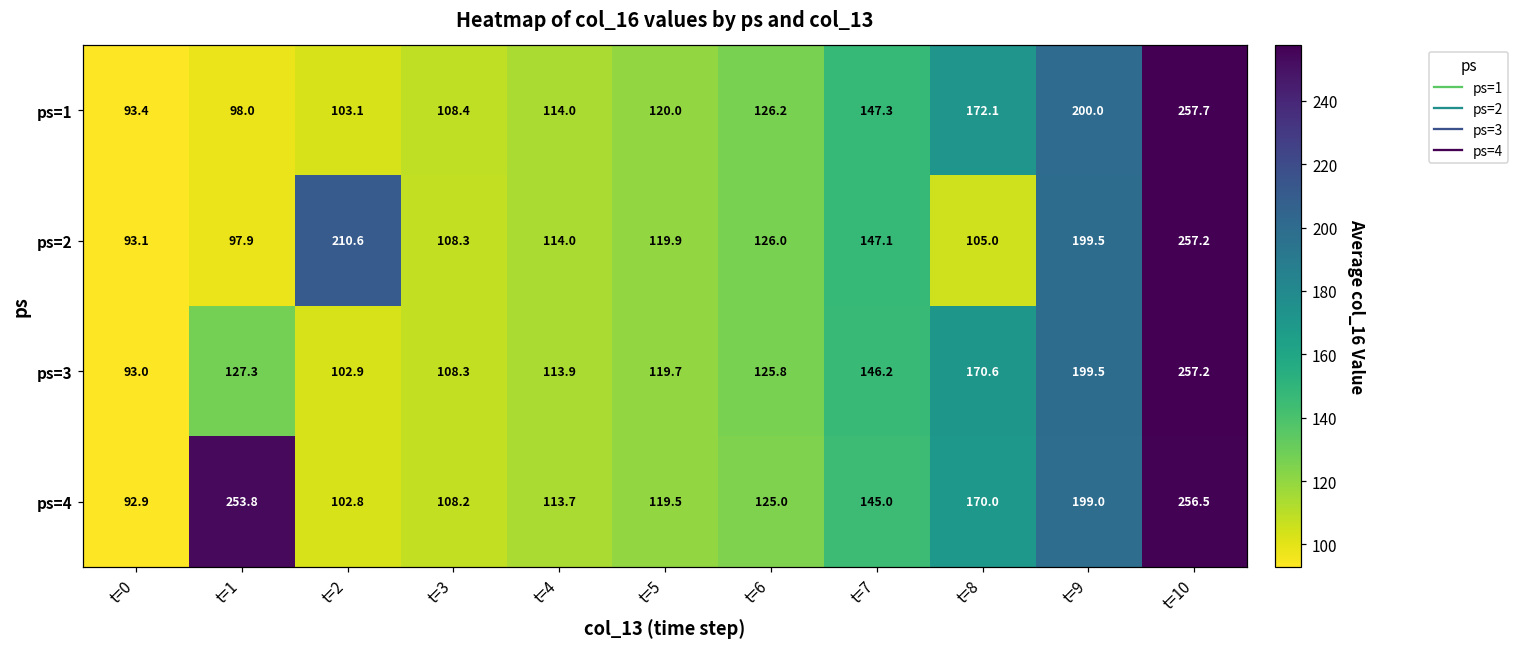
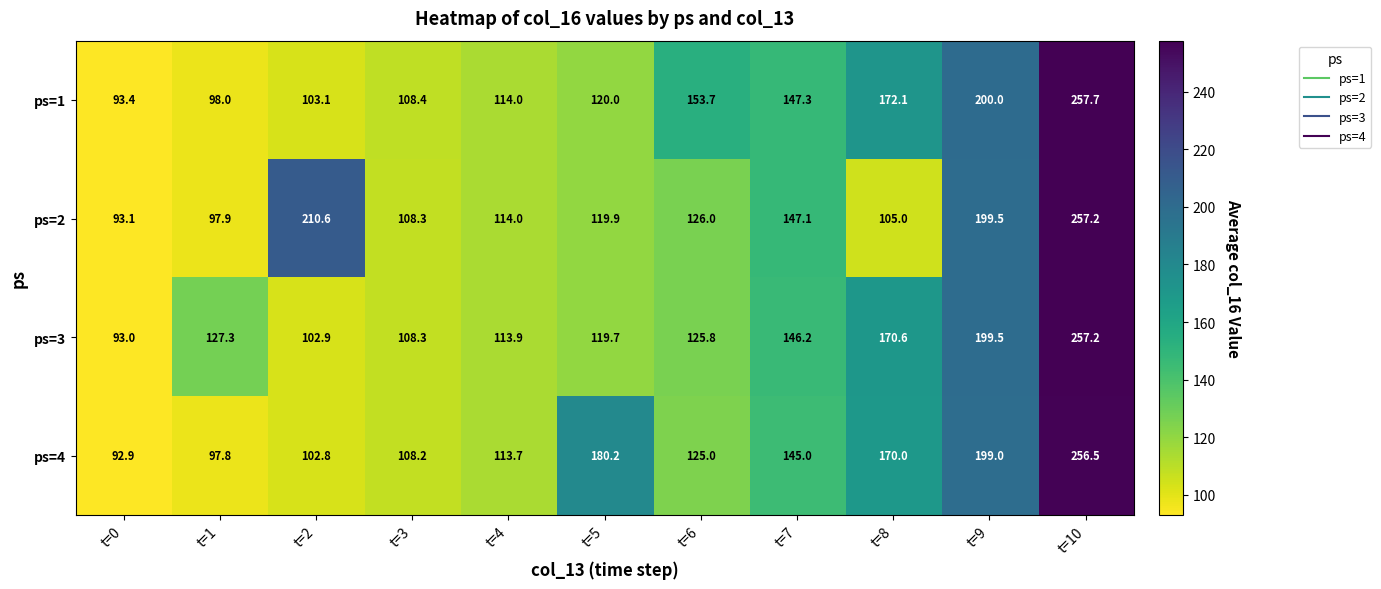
  {
    "ps=1": {
      "t=0": 93.4,
      "t=1": 98.0,
      "t=2": 103.1,
      "t=3": 108.4,
      "t=4": 114.0,
      "t=5": 120.0,
-     "t=6": 126.2,
+     "t=6": 153.7,
      "t=7": 147.3,
      "t=8": 172.1,
      "t=9": 200.0,
      "t=10": 257.7
    },
    "ps=2": {
      "t=0": 93.1,
      "t=1": 97.9,
      "t=2": 210.6,
      "t=3": 108.3,
      "t=4": 114.0,
      "t=5": 119.9,
      "t=6": 126.0,
      "t=7": 147.1,
      "t=8": 105.0,
      "t=9": 199.5,
      "t=10": 257.2
    },
    "ps=3": {
      "t=0": 93.0,
      "t=1": 127.3,
      "t=2": 102.9,
      "t=3": 108.3,
      "t=4": 113.9,
      "t=5": 119.7,
      "t=6": 125.8,
      "t=7": 146.2,
      "t=8": 170.6,
      "t=9": 199.5,
      "t=10": 257.2
    },
    "ps=4": {
      "t=0": 92.9,
-     "t=1": 253.8,
+     "t=1": 97.8,
      "t=2": 102.8,
      "t=3": 108.2,
      "t=4": 113.7,
-     "t=5": 119.5,
+     "t=5": 180.2,
      "t=6": 125.0,
      "t=7": 145.0,
      "t=8": 170.0,
      "t=9": 199.0,
      "t=10": 256.5
    }
  }
